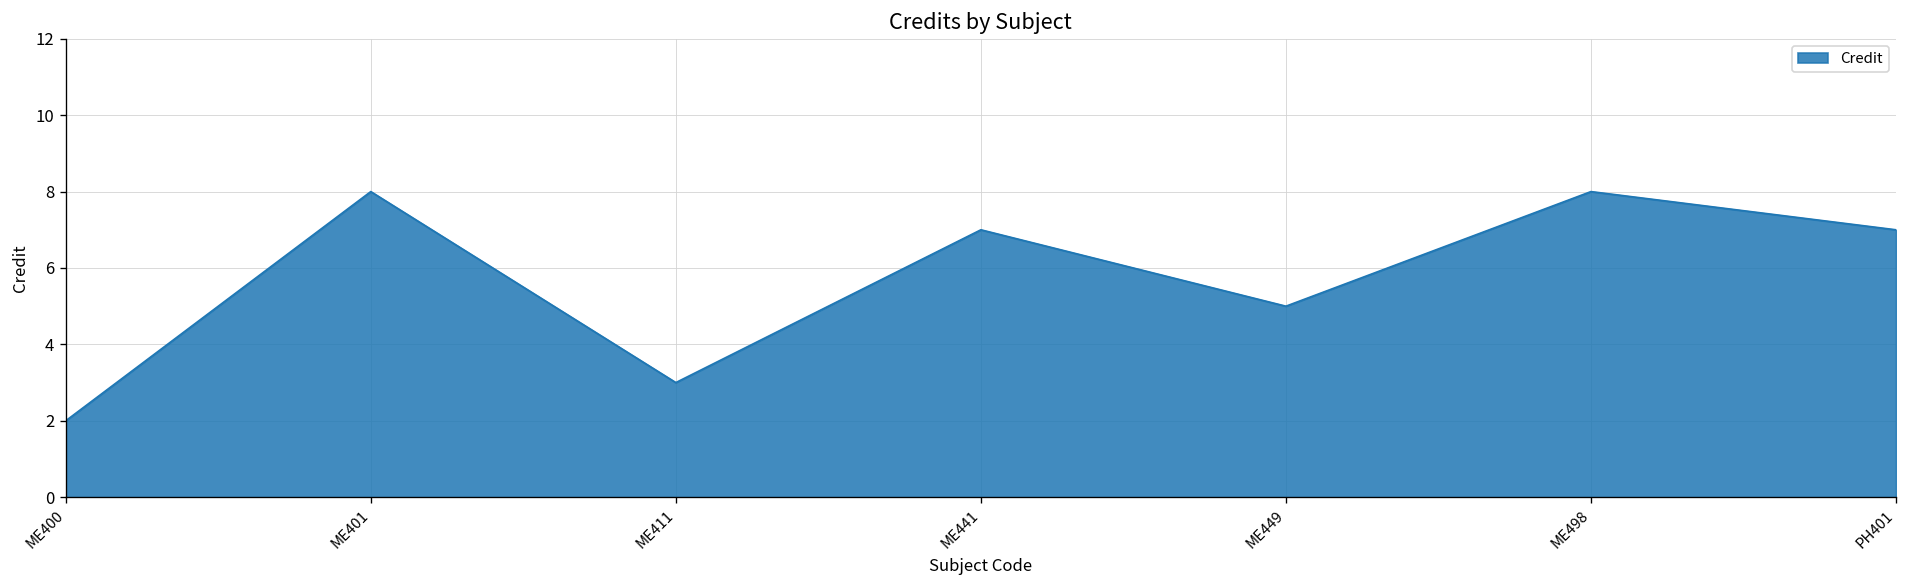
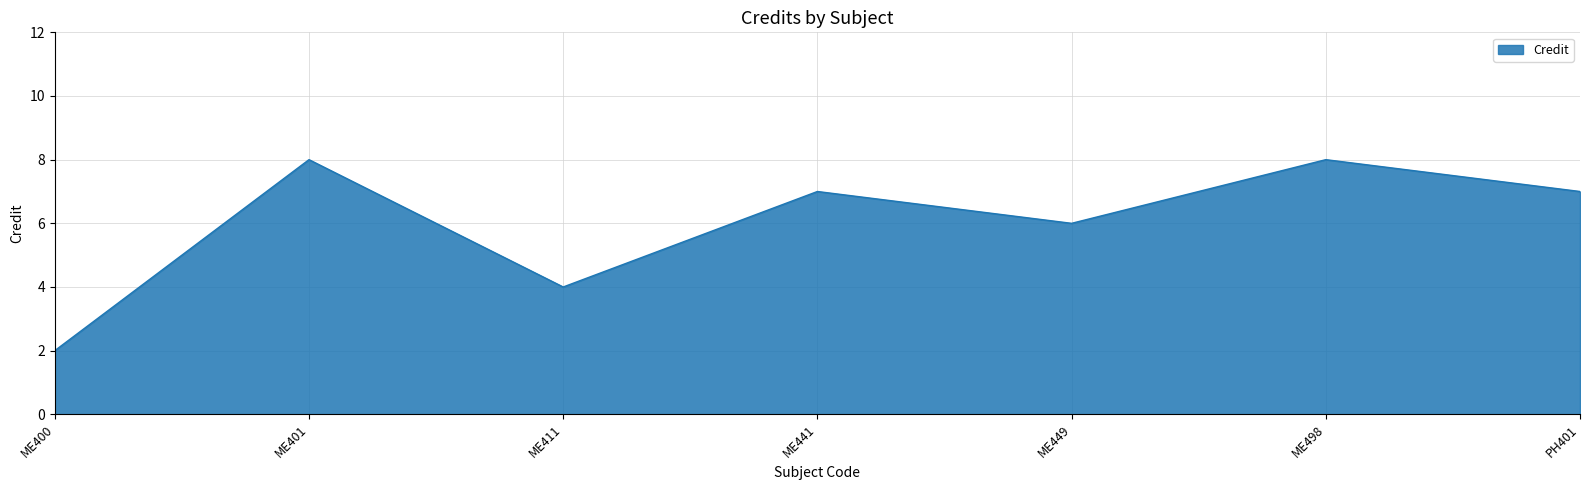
  {
    "ME400": 2,
    "ME401": 8,
-   "ME411": 3,
+   "ME411": 4,
    "ME441": 7,
-   "ME449": 5,
+   "ME449": 6,
    "ME498": 8,
    "PH401": 7
  }
